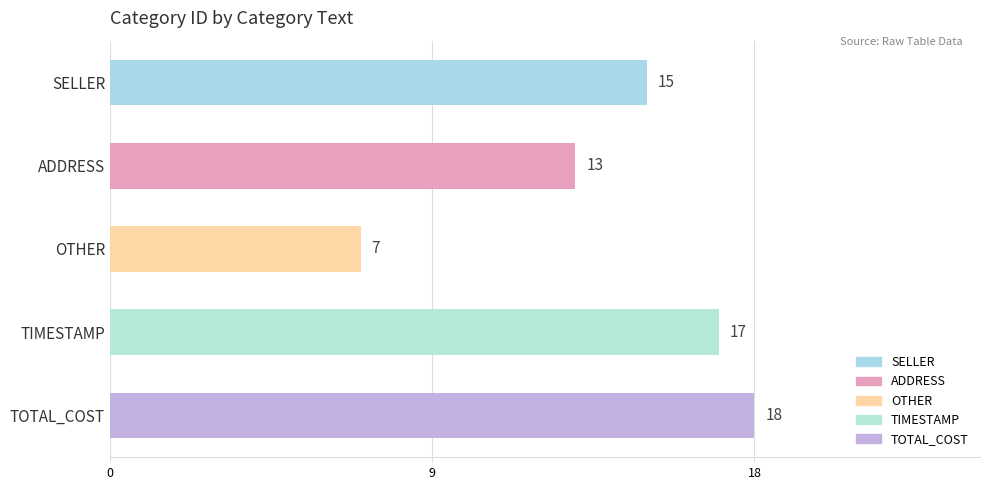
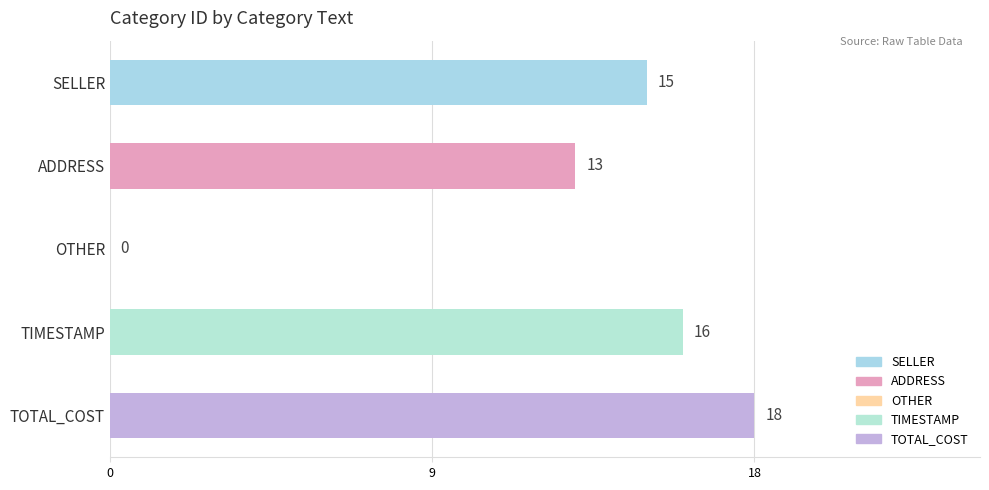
  {
    "SELLER": 15,
    "ADDRESS": 13,
-   "OTHER": 7,
-   "TIMESTAMP": 17,
+   "OTHER": 0,
+   "TIMESTAMP": 16,
    "TOTAL_COST": 18
  }
